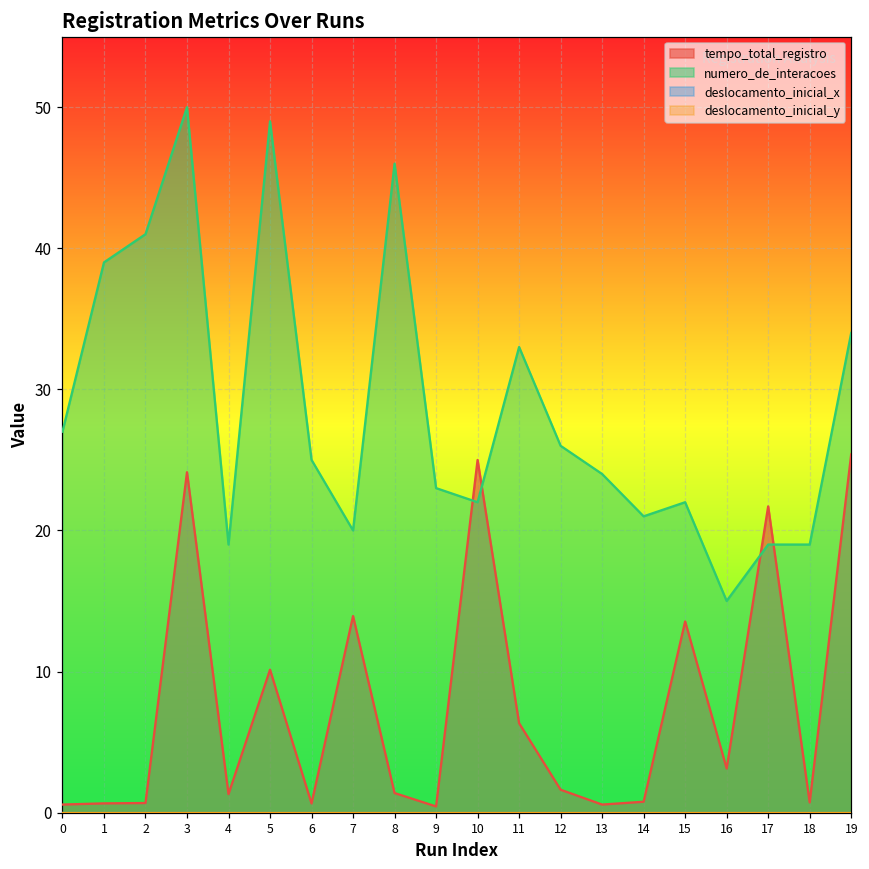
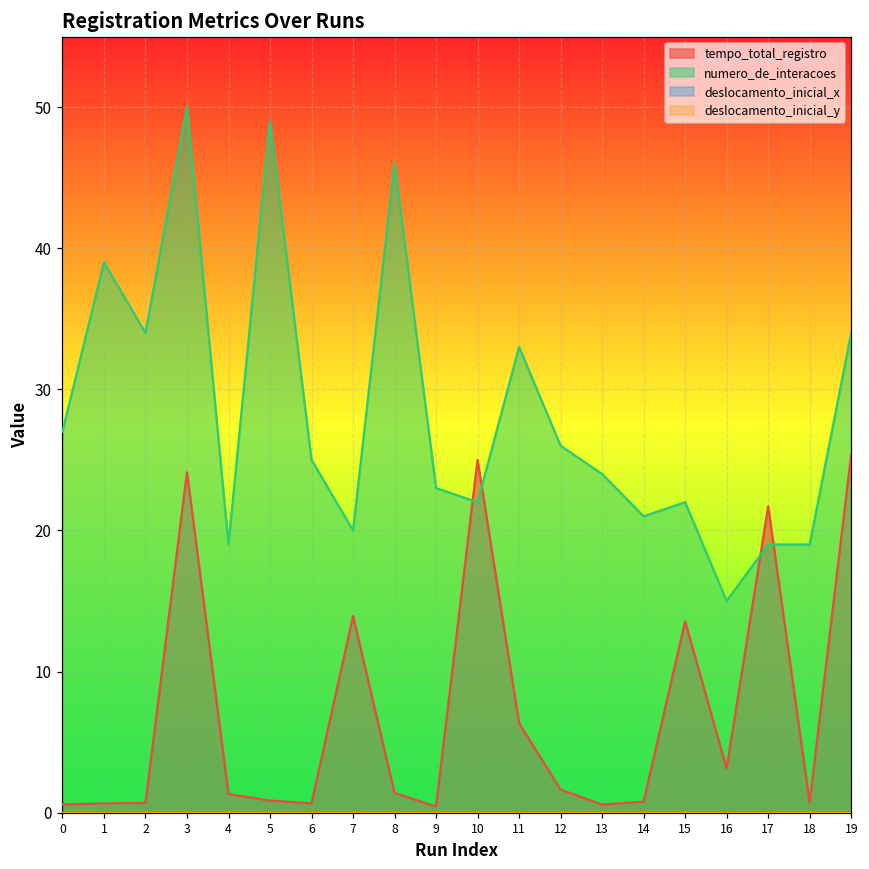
  {
    "tempo_total_registro": {
      "0": 0.6,
      "1": 0.7,
      "2": 0.7,
      "3": 24.1,
      "4": 1.3,
-     "5": 10.1,
+     "5": 0.9,
      "6": 0.6,
      "7": 13.9,
      "8": 1.4,
      "9": 0.4,
      "10": 25.0,
      "11": 6.3,
      "12": 1.6,
      "13": 0.6,
      "14": 0.8,
      "15": 13.5,
      "16": 3.1,
      "17": 21.7,
      "18": 0.7,
      "19": 25.4
    },
    "numero_de_interacoes": {
      "0": 27,
      "1": 39,
-     "2": 41,
+     "2": 34,
      "3": 50,
      "4": 19,
      "5": 49,
      "6": 25,
      "7": 20,
      "8": 46,
      "9": 23,
      "10": 22,
      "11": 33,
      "12": 26,
      "13": 24,
      "14": 21,
      "15": 22,
      "16": 15,
      "17": 19,
      "18": 19,
      "19": 34
    },
    "deslocamento_inicial_y": {
      "0": 0.0,
      "1": 0.0,
      "2": 0.0,
      "3": 0.0,
      "4": 0.0,
      "5": 0.0,
      "6": 0.0,
      "7": 0.0,
      "8": 0.0,
      "9": 0.0,
      "10": 0.0,
      "11": 0.0,
      "12": 0.0,
      "13": 0.0,
      "14": 0.0,
      "15": 0.0,
      "16": 0.0,
      "17": 0.0,
      "18": 0.0,
      "19": 0.0
    }
  }
